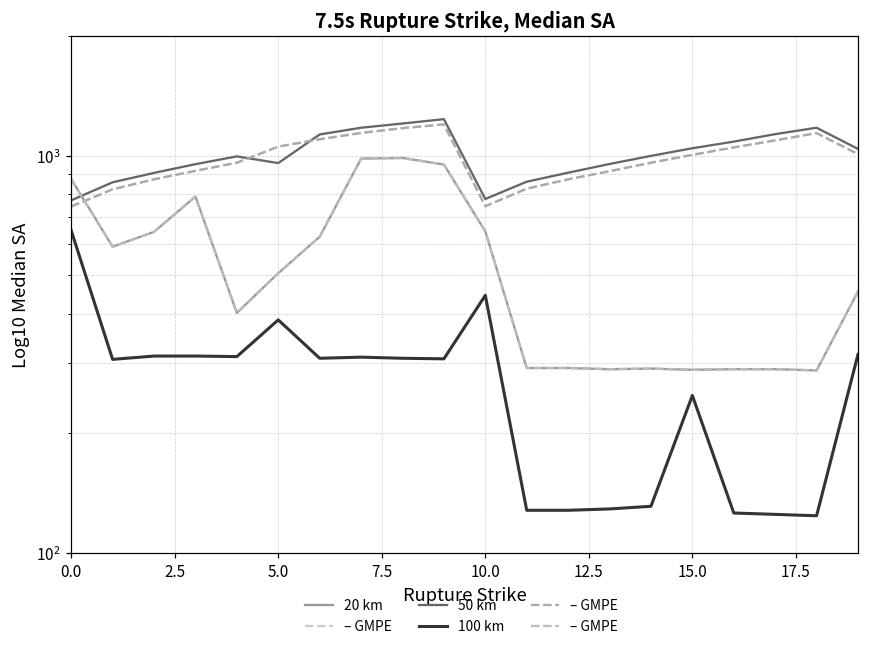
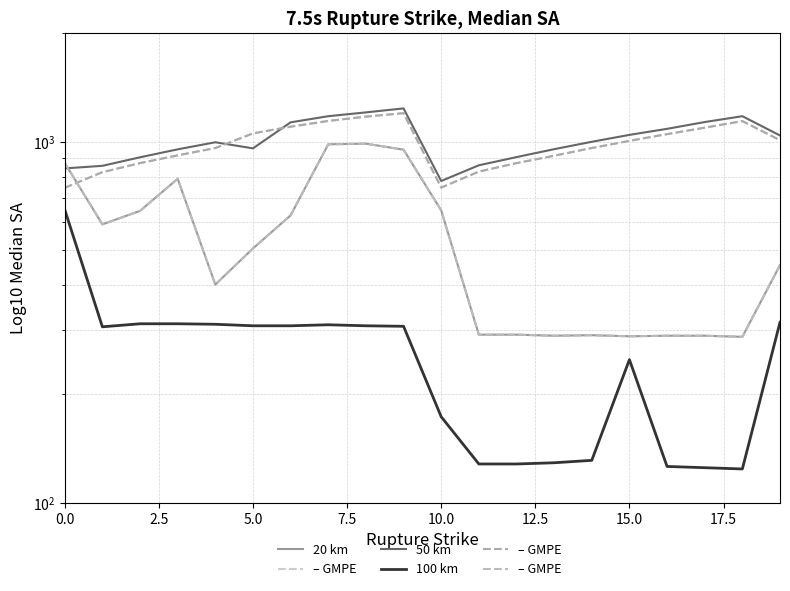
  {
    "50 km": {
-     "0.0": 770,
+     "0.0": 840,
      "5.0": 960,
      "10.0": 780,
      "15.0": 1040
    },
    "100 km": {
      "0.0": 650,
-     "5.0": 390,
-     "10.0": 450,
+     "5.0": 310,
+     "10.0": 170,
      "15.0": 250
    }
  }
